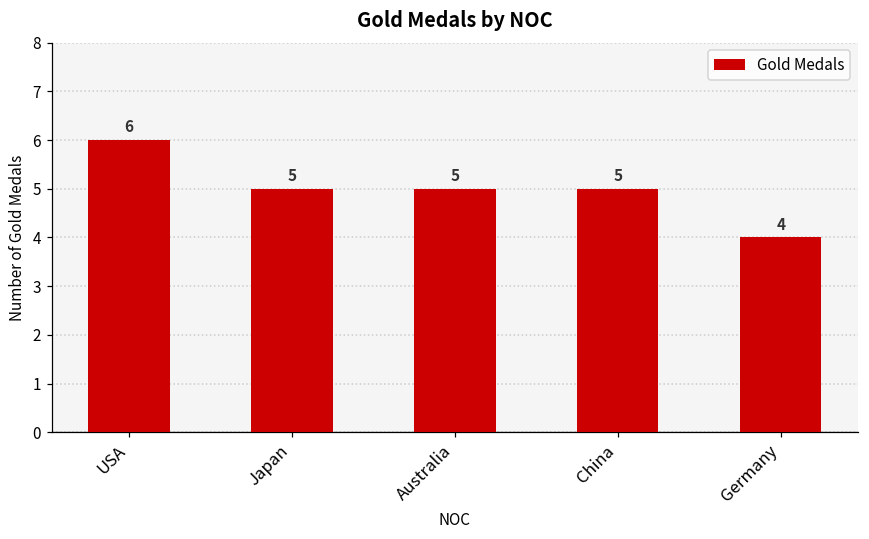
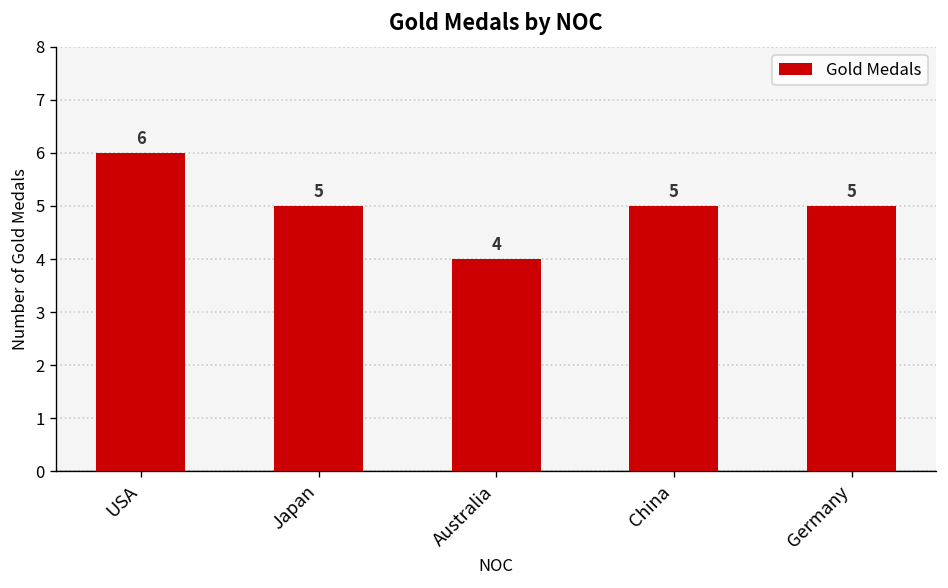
  {
    "USA": 6,
    "Japan": 5,
-   "Australia": 5,
+   "Australia": 4,
    "China": 5,
-   "Germany": 4
+   "Germany": 5
  }
